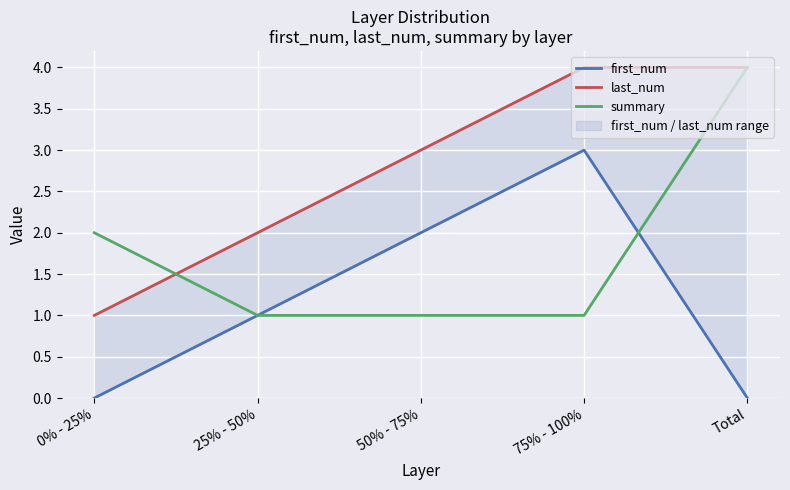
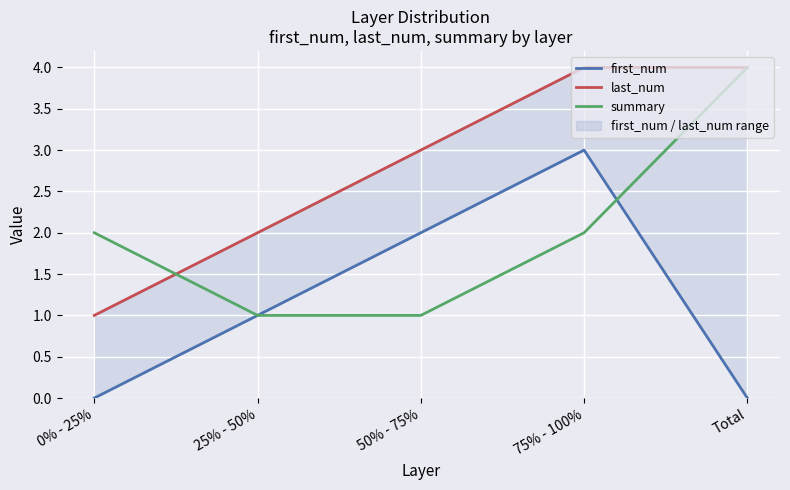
  {
    "summary": {
      "0% - 25%": 2,
      "50% - 75%": 1,
-     "75% - 100%": 1
+     "75% - 100%": 2
    }
  }
